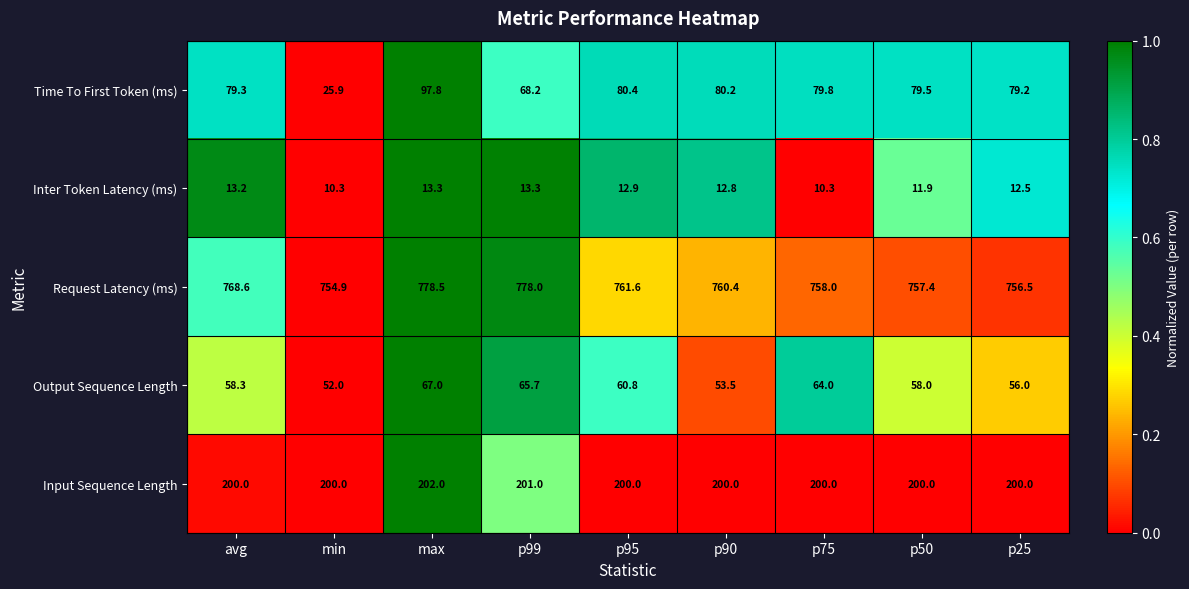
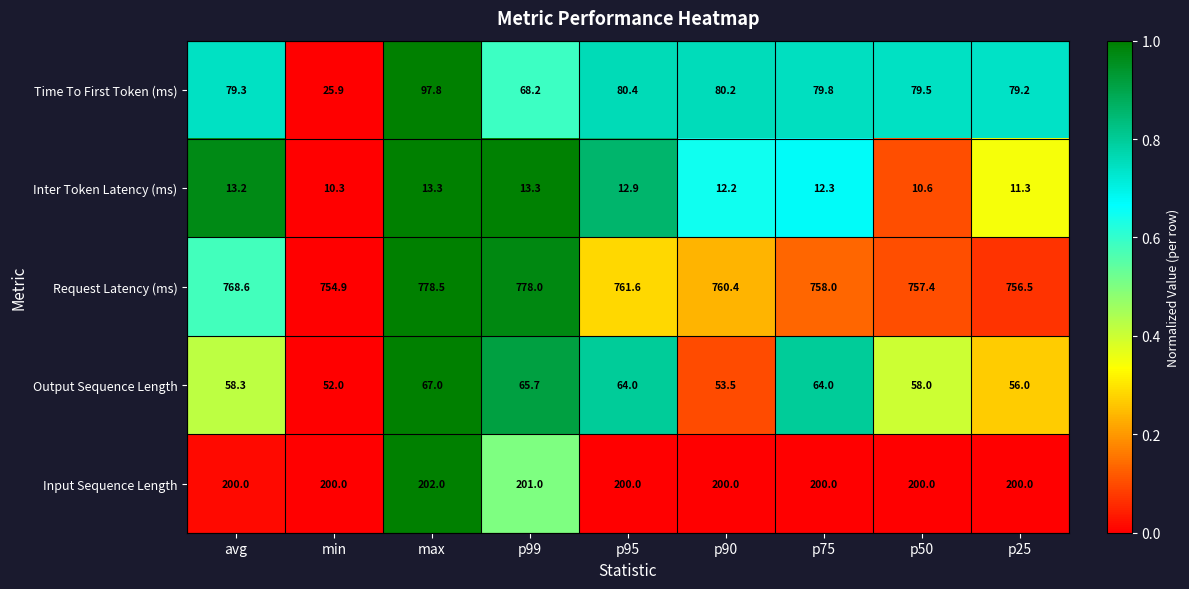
  {
    "Time To First Token (ms)": {
      "avg": 79.3,
      "min": 25.9,
      "max": 97.8,
      "p99": 68.2,
      "p95": 80.4,
      "p90": 80.2,
      "p75": 79.8,
      "p50": 79.5,
      "p25": 79.2
    },
    "Inter Token Latency (ms)": {
      "avg": 13.2,
      "min": 10.3,
      "max": 13.3,
      "p99": 13.3,
      "p95": 12.9,
-     "p90": 12.8,
-     "p75": 10.3,
-     "p50": 11.9,
-     "p25": 12.5
+     "p90": 12.2,
+     "p75": 12.3,
+     "p50": 10.6,
+     "p25": 11.3
    },
    "Request Latency (ms)": {
      "avg": 768.6,
      "min": 754.9,
      "max": 778.5,
      "p99": 778.0,
      "p95": 761.6,
      "p90": 760.4,
      "p75": 758.0,
      "p50": 757.4,
      "p25": 756.5
    },
    "Output Sequence Length": {
      "avg": 58.3,
      "min": 52.0,
      "max": 67.0,
      "p99": 65.7,
-     "p95": 60.8,
+     "p95": 64.0,
      "p90": 53.5,
      "p75": 64.0,
      "p50": 58.0,
      "p25": 56.0
    },
    "Input Sequence Length": {
      "avg": 200.0,
      "min": 200.0,
      "max": 202.0,
      "p99": 201.0,
      "p95": 200.0,
      "p90": 200.0,
      "p75": 200.0,
      "p50": 200.0,
      "p25": 200.0
    }
  }
